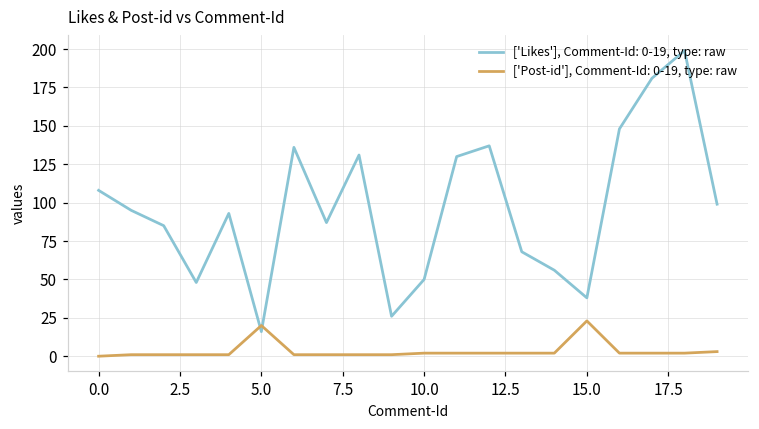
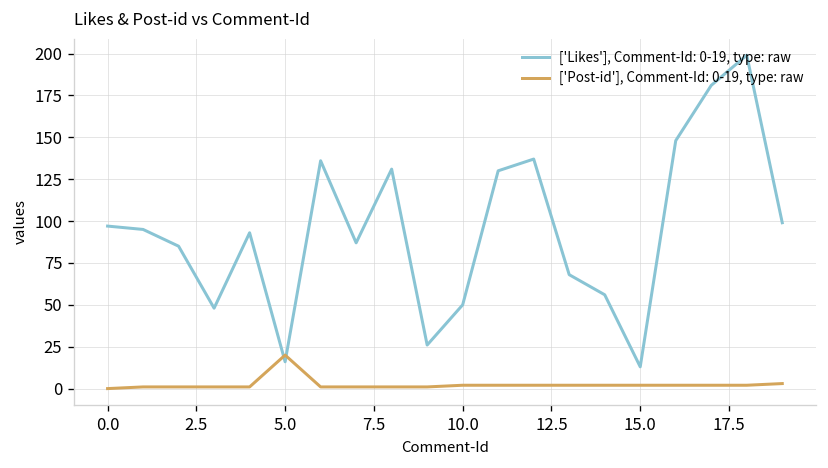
  {
    "['Likes'], Comment-Id: 0-19, type: raw": {
-     "0.0": 108,
+     "0.0": 97,
      "5.0": 16,
      "10.0": 50,
-     "15.0": 38
+     "15.0": 13
    },
    "['Post-id'], Comment-Id: 0-19, type: raw": {
      "0.0": 0,
      "5.0": 20,
      "10.0": 2,
-     "15.0": 23
+     "15.0": 2
    }
  }
